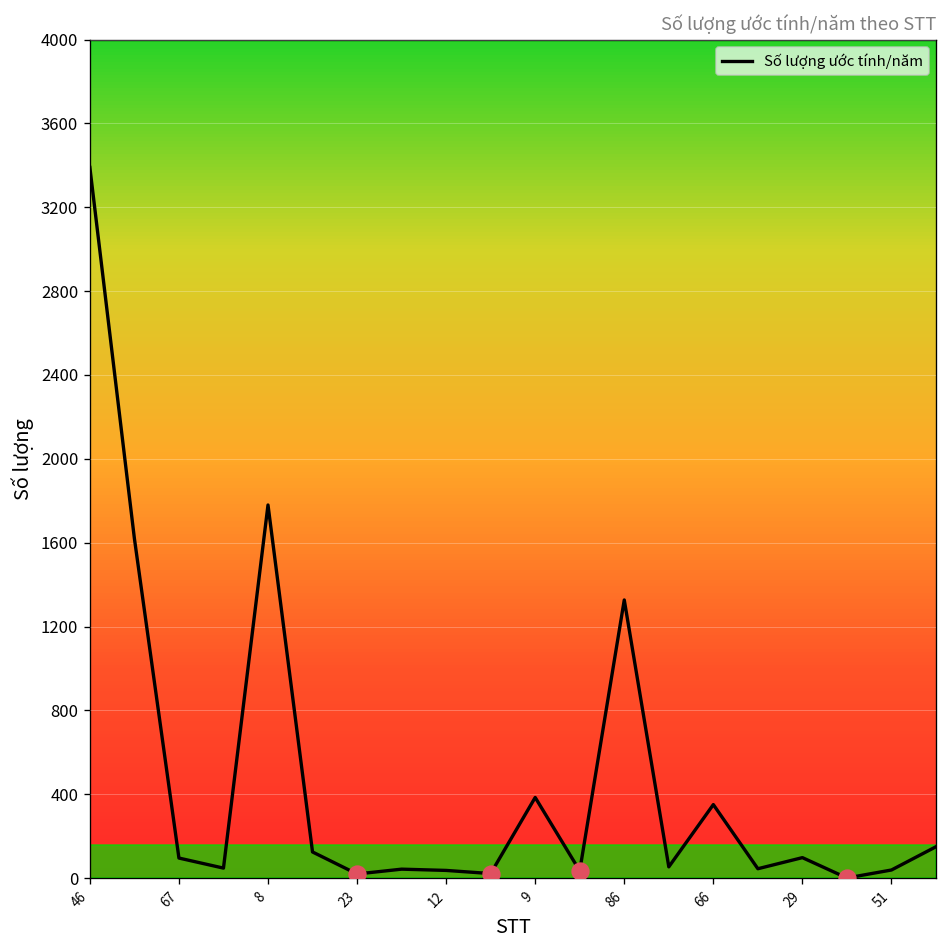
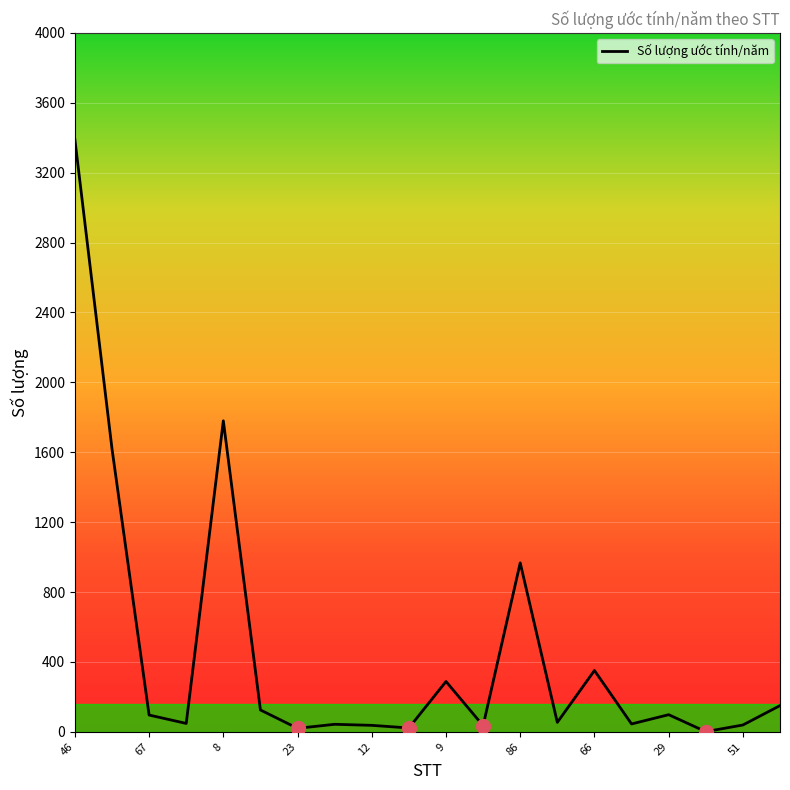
  {
    "Số lượng ước tính/năm": {
      "46": 3390,
      "8": 1780,
-     "9": 390,
-     "86": 1330,
+     "9": 290,
+     "86": 970,
      "66": 350
    }
  }
